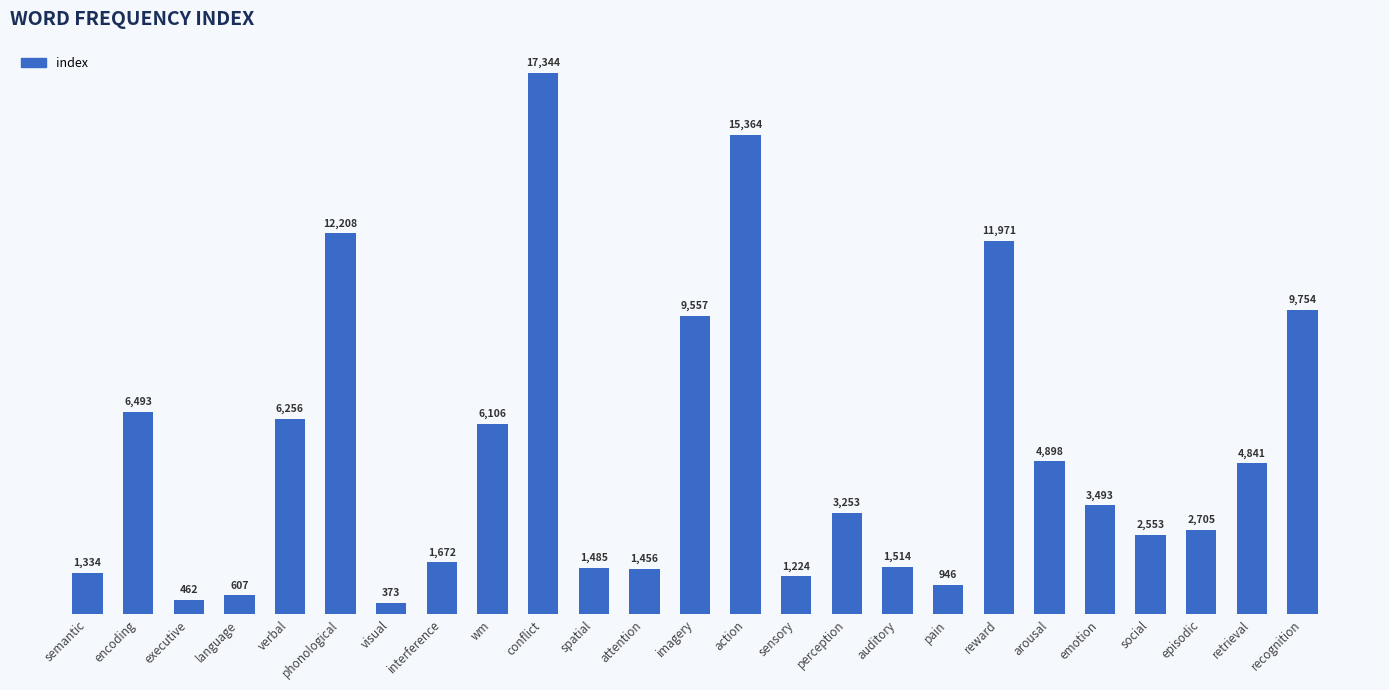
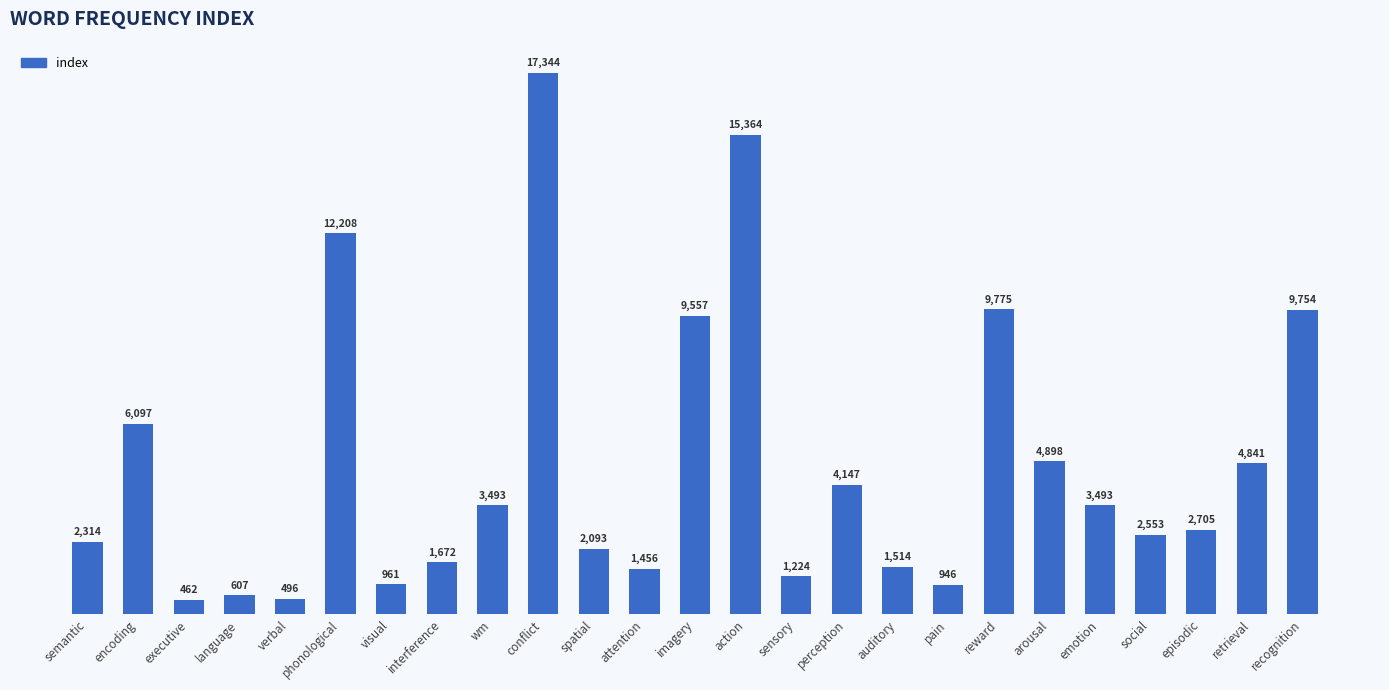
  {
-   "semantic": "1,334",
-   "encoding": "6,493",
+   "semantic": "2,314",
+   "encoding": "6,097",
    "executive": "462",
    "language": "607",
-   "verbal": "6,256",
+   "verbal": "496",
    "phonological": "12,208",
-   "visual": "373",
+   "visual": "961",
    "interference": "1,672",
-   "wm": "6,106",
+   "wm": "3,493",
    "conflict": "17,344",
-   "spatial": "1,485",
+   "spatial": "2,093",
    "attention": "1,456",
    "imagery": "9,557",
    "action": "15,364",
    "sensory": "1,224",
-   "perception": "3,253",
+   "perception": "4,147",
    "auditory": "1,514",
    "pain": "946",
-   "reward": "11,971",
+   "reward": "9,775",
    "arousal": "4,898",
    "emotion": "3,493",
    "social": "2,553",
    "episodic": "2,705",
    "retrieval": "4,841",
    "recognition": "9,754"
  }
